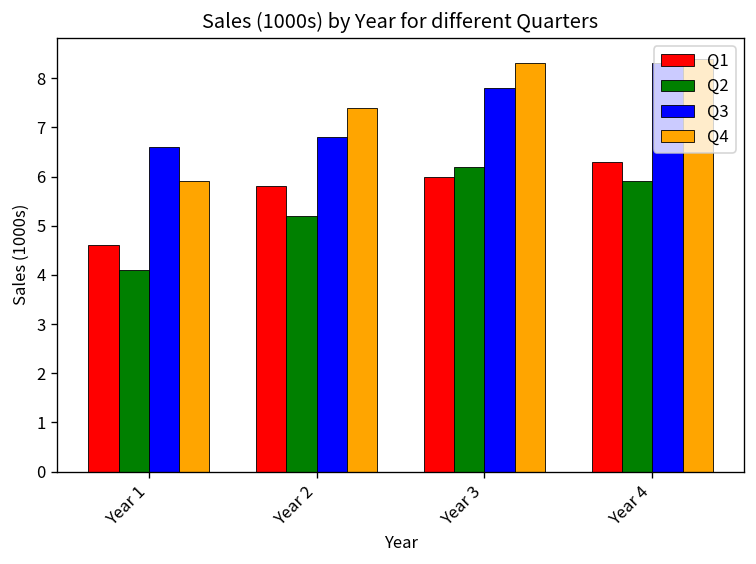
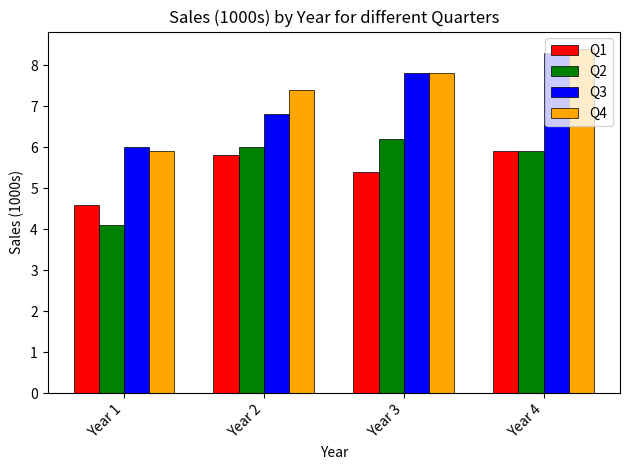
  {
    "Q1": {
      "Year 1": 4.6,
      "Year 2": 5.8,
-     "Year 3": 6.0,
-     "Year 4": 6.3
+     "Year 3": 5.4,
+     "Year 4": 5.9
    },
    "Q2": {
      "Year 1": 4.1,
-     "Year 2": 5.2,
+     "Year 2": 6.0,
      "Year 3": 6.2,
      "Year 4": 5.9
    },
    "Q3": {
-     "Year 1": 6.6,
+     "Year 1": 6.0,
      "Year 2": 6.8,
      "Year 3": 7.8
    },
    "Q4": {
      "Year 1": 5.9,
      "Year 2": 7.4,
-     "Year 3": 8.3
+     "Year 3": 7.8
    }
  }
